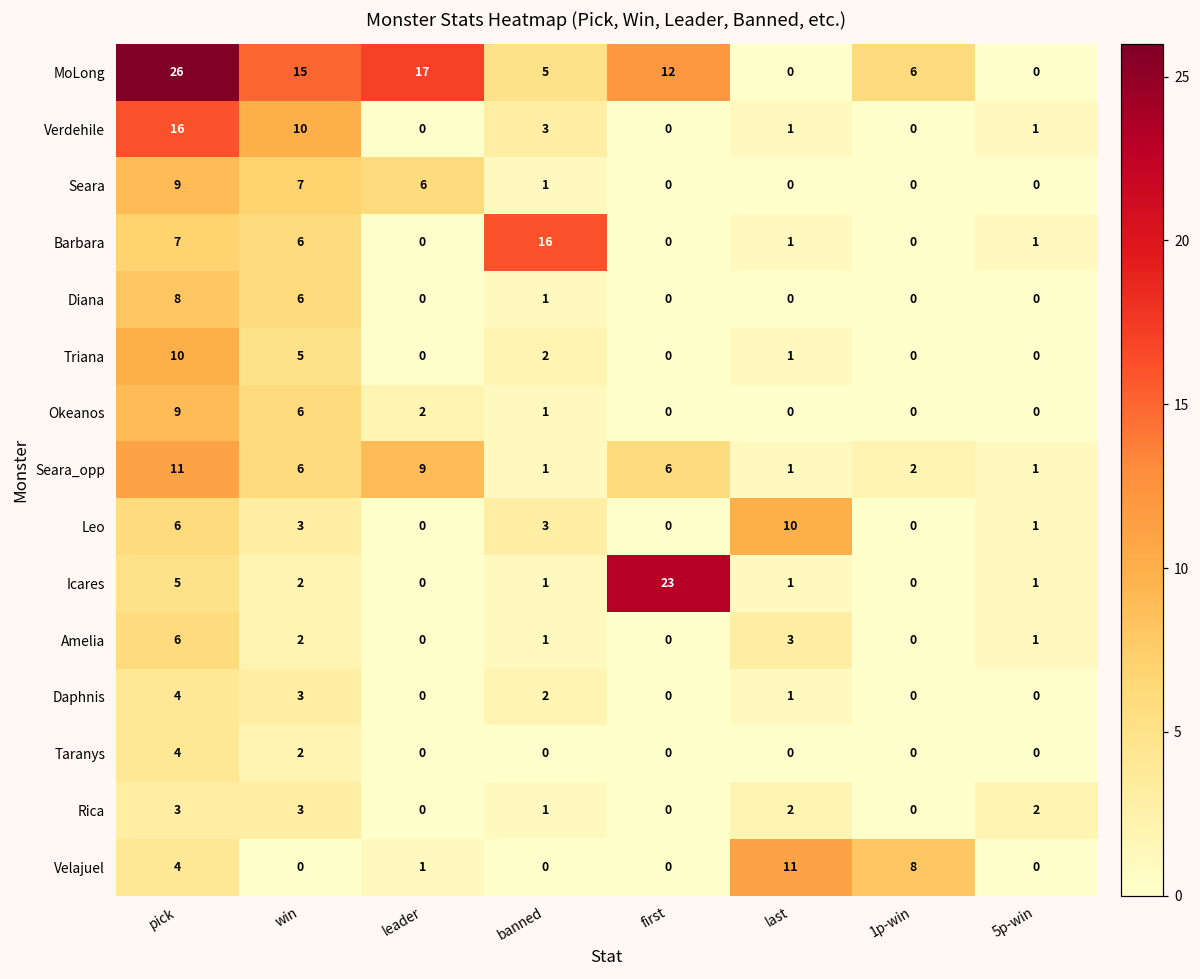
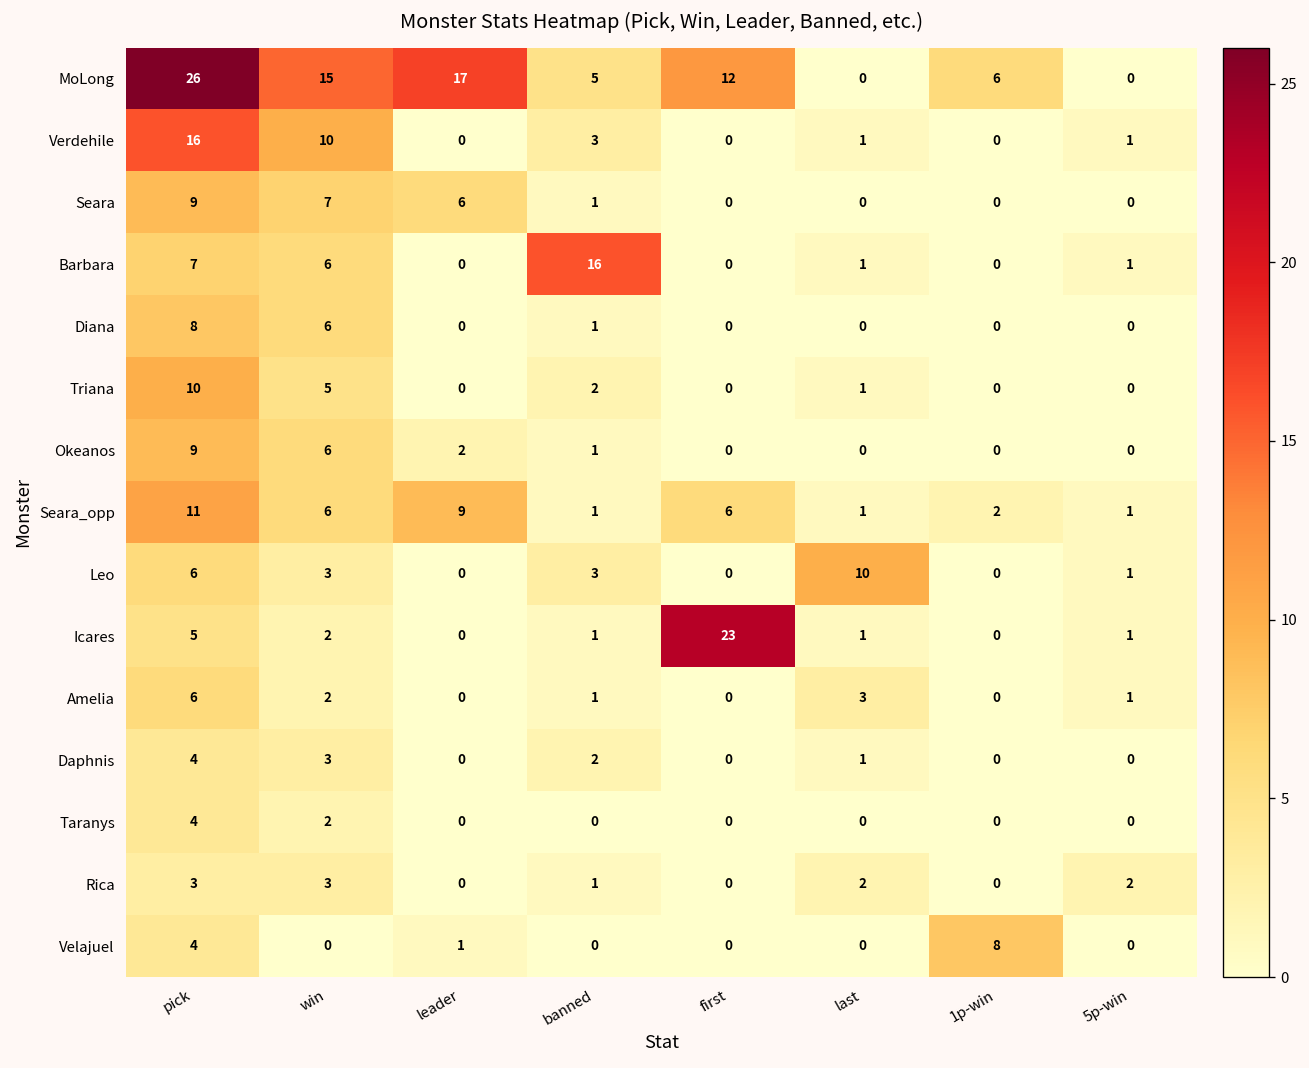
  {
    "MoLong": {
      "pick": 26,
      "win": 15,
      "leader": 17,
      "banned": 5,
      "first": 12,
      "last": 0,
      "1p-win": 6,
      "5p-win": 0
    },
    "Verdehile": {
      "pick": 16,
      "win": 10,
      "leader": 0,
      "banned": 3,
      "first": 0,
      "last": 1,
      "1p-win": 0,
      "5p-win": 1
    },
    "Seara": {
      "pick": 9,
      "win": 7,
      "leader": 6,
      "banned": 1,
      "first": 0,
      "last": 0,
      "1p-win": 0,
      "5p-win": 0
    },
    "Barbara": {
      "pick": 7,
      "win": 6,
      "leader": 0,
      "banned": 16,
      "first": 0,
      "last": 1,
      "1p-win": 0,
      "5p-win": 1
    },
    "Diana": {
      "pick": 8,
      "win": 6,
      "leader": 0,
      "banned": 1,
      "first": 0,
      "last": 0,
      "1p-win": 0,
      "5p-win": 0
    },
    "Triana": {
      "pick": 10,
      "win": 5,
      "leader": 0,
      "banned": 2,
      "first": 0,
      "last": 1,
      "1p-win": 0,
      "5p-win": 0
    },
    "Okeanos": {
      "pick": 9,
      "win": 6,
      "leader": 2,
      "banned": 1,
      "first": 0,
      "last": 0,
      "1p-win": 0,
      "5p-win": 0
    },
    "Seara_opp": {
      "pick": 11,
      "win": 6,
      "leader": 9,
      "banned": 1,
      "first": 6,
      "last": 1,
      "1p-win": 2,
      "5p-win": 1
    },
    "Leo": {
      "pick": 6,
      "win": 3,
      "leader": 0,
      "banned": 3,
      "first": 0,
      "last": 10,
      "1p-win": 0,
      "5p-win": 1
    },
    "Icares": {
      "pick": 5,
      "win": 2,
      "leader": 0,
      "banned": 1,
      "first": 23,
      "last": 1,
      "1p-win": 0,
      "5p-win": 1
    },
    "Amelia": {
      "pick": 6,
      "win": 2,
      "leader": 0,
      "banned": 1,
      "first": 0,
      "last": 3,
      "1p-win": 0,
      "5p-win": 1
    },
    "Daphnis": {
      "pick": 4,
      "win": 3,
      "leader": 0,
      "banned": 2,
      "first": 0,
      "last": 1,
      "1p-win": 0,
      "5p-win": 0
    },
    "Taranys": {
      "pick": 4,
      "win": 2,
      "leader": 0,
      "banned": 0,
      "first": 0,
      "last": 0,
      "1p-win": 0,
      "5p-win": 0
    },
    "Rica": {
      "pick": 3,
      "win": 3,
      "leader": 0,
      "banned": 1,
      "first": 0,
      "last": 2,
      "1p-win": 0,
      "5p-win": 2
    },
    "Velajuel": {
      "pick": 4,
      "win": 0,
      "leader": 1,
      "banned": 0,
      "first": 0,
-     "last": 11,
+     "last": 0,
      "1p-win": 8,
      "5p-win": 0
    }
  }
